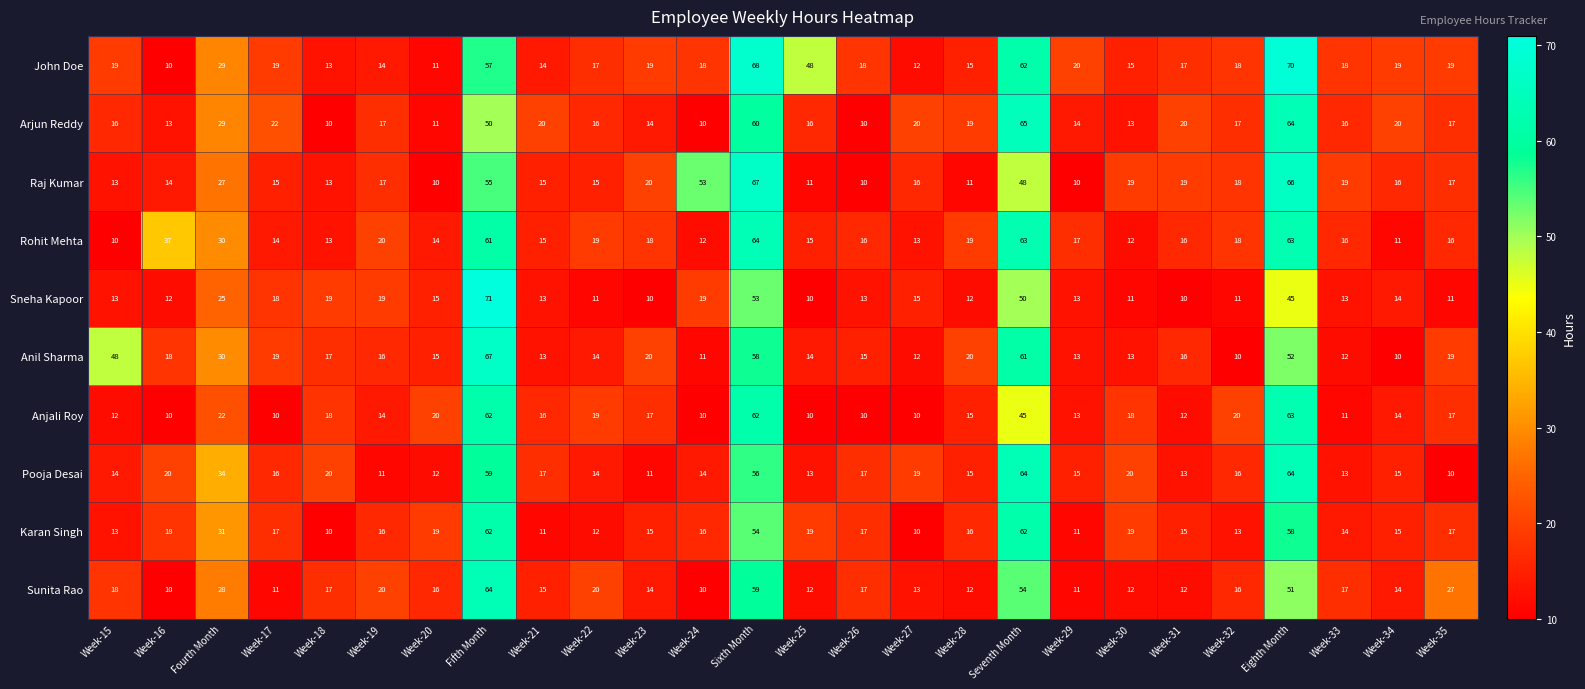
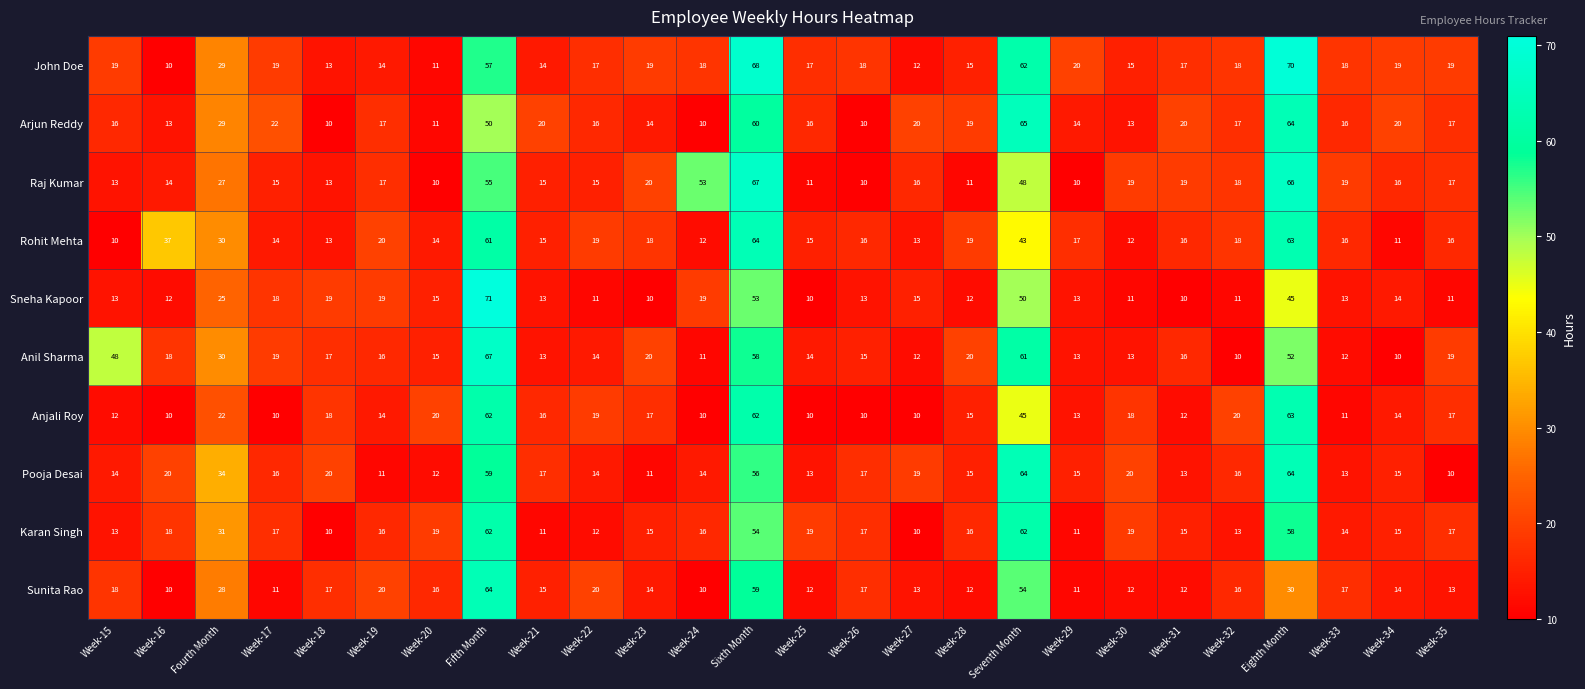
  {
    "John Doe": {
      "Week-15": 19,
      "Week-16": 10,
      "Fourth Month": 29,
      "Week-17": 19,
      "Week-18": 13,
      "Week-19": 14,
      "Week-20": 11,
      "Fifth Month": 57,
      "Week-21": 14,
      "Week-22": 17,
      "Week-23": 19,
      "Week-24": 18,
      "Sixth Month": 68,
-     "Week-25": 48,
+     "Week-25": 17,
      "Week-26": 18,
      "Week-27": 12,
      "Week-28": 15,
      "Seventh Month": 62,
      "Week-29": 20,
      "Week-30": 15,
      "Week-31": 17,
      "Week-32": 18,
      "Eighth Month": 70,
      "Week-33": 18,
      "Week-34": 19,
      "Week-35": 19
    },
    "Rohit Mehta": {
      "Week-15": 10,
      "Week-16": 37,
      "Fourth Month": 30,
      "Week-17": 14,
      "Week-18": 13,
      "Week-19": 20,
      "Week-20": 14,
      "Fifth Month": 61,
      "Week-21": 15,
      "Week-22": 19,
      "Week-23": 18,
      "Week-24": 12,
      "Sixth Month": 64,
      "Week-25": 15,
      "Week-26": 16,
      "Week-27": 13,
      "Week-28": 19,
-     "Seventh Month": 63,
+     "Seventh Month": 43,
      "Week-29": 17,
      "Week-30": 12,
      "Week-31": 16,
      "Week-32": 18,
      "Eighth Month": 63,
      "Week-33": 16,
      "Week-34": 11,
      "Week-35": 16
    },
    "Sunita Rao": {
      "Week-15": 18,
      "Week-16": 10,
      "Fourth Month": 28,
      "Week-17": 11,
      "Week-18": 17,
      "Week-19": 20,
      "Week-20": 16,
      "Fifth Month": 64,
      "Week-21": 15,
      "Week-22": 20,
      "Week-23": 14,
      "Week-24": 10,
      "Sixth Month": 59,
      "Week-25": 12,
      "Week-26": 17,
      "Week-27": 13,
      "Week-28": 12,
      "Seventh Month": 54,
      "Week-29": 11,
      "Week-30": 12,
      "Week-31": 12,
      "Week-32": 16,
-     "Eighth Month": 51,
+     "Eighth Month": 30,
      "Week-33": 17,
      "Week-34": 14,
-     "Week-35": 27
+     "Week-35": 13
    }
  }
